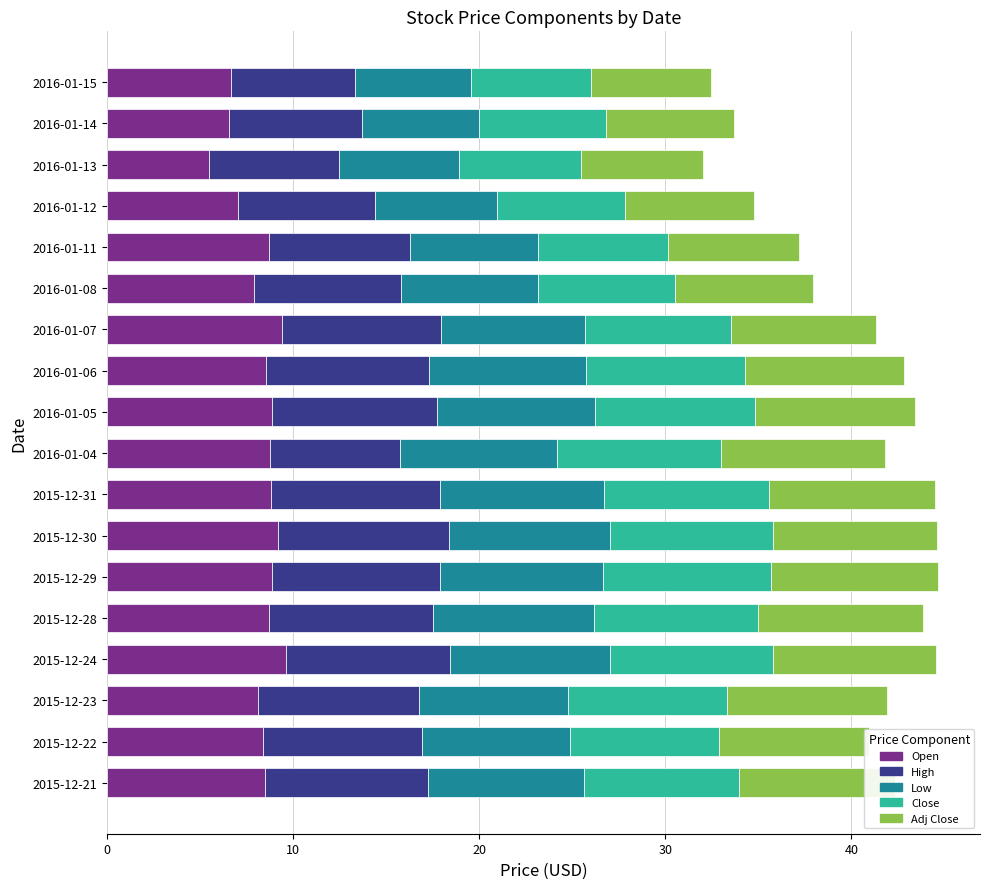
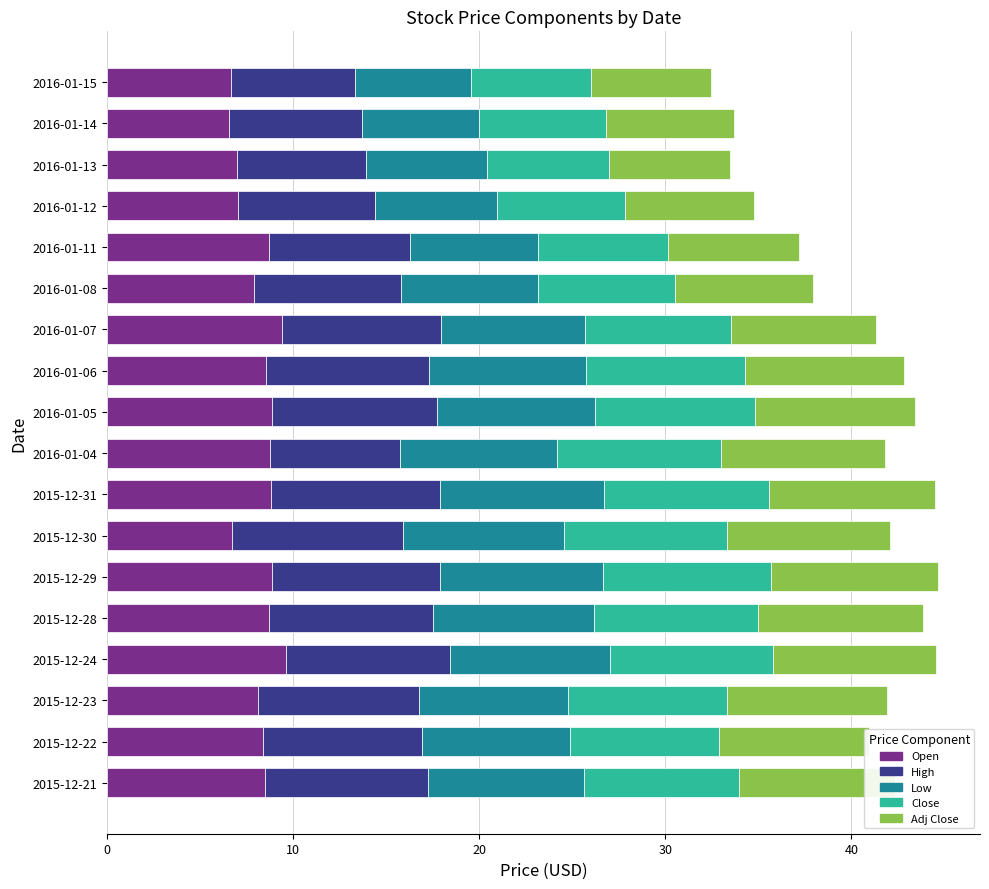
  {
    "Open": {
      "2016-01-15": 6.7,
      "2016-01-14": 6.6,
-     "2016-01-13": 5.5,
+     "2016-01-13": 7.0,
      "2016-01-12": 7.1,
      "2016-01-11": 8.7,
      "2016-01-08": 7.9,
      "2016-01-07": 9.4,
      "2016-01-06": 8.5,
      "2016-01-05": 8.9,
      "2016-01-04": 8.8,
      "2015-12-31": 8.8,
-     "2015-12-30": 9.2,
+     "2015-12-30": 6.7,
      "2015-12-29": 8.9,
      "2015-12-28": 8.7,
      "2015-12-24": 9.6,
      "2015-12-23": 8.1,
      "2015-12-22": 8.4,
      "2015-12-21": 8.5
    },
    "High": {
      "2016-01-15": 6.7,
      "2016-01-14": 7.1,
      "2016-01-13": 7.0,
      "2016-01-12": 7.4,
      "2016-01-11": 7.6,
      "2016-01-08": 7.9,
      "2016-01-07": 8.6,
      "2016-01-06": 8.8,
      "2016-01-05": 8.9,
      "2016-01-04": 7.0,
      "2015-12-31": 9.1,
      "2015-12-30": 9.2,
      "2015-12-29": 9.0,
      "2015-12-28": 8.9,
      "2015-12-24": 8.8,
      "2015-12-23": 8.6,
      "2015-12-22": 8.5,
      "2015-12-21": 8.8
    },
    "Adj Close": {
      "2016-01-15": 6.5,
      "2016-01-14": 6.9,
      "2016-01-13": 6.5,
      "2016-01-12": 6.9,
      "2016-01-11": 7.0,
      "2016-01-08": 7.4,
      "2016-01-07": 7.8,
      "2016-01-06": 8.5,
      "2016-01-05": 8.6,
      "2016-01-04": 8.8,
      "2015-12-31": 8.9,
      "2015-12-30": 8.8,
      "2015-12-29": 9.0,
      "2015-12-28": 8.8,
      "2015-12-24": 8.8,
      "2015-12-23": 8.6
    }
  }
